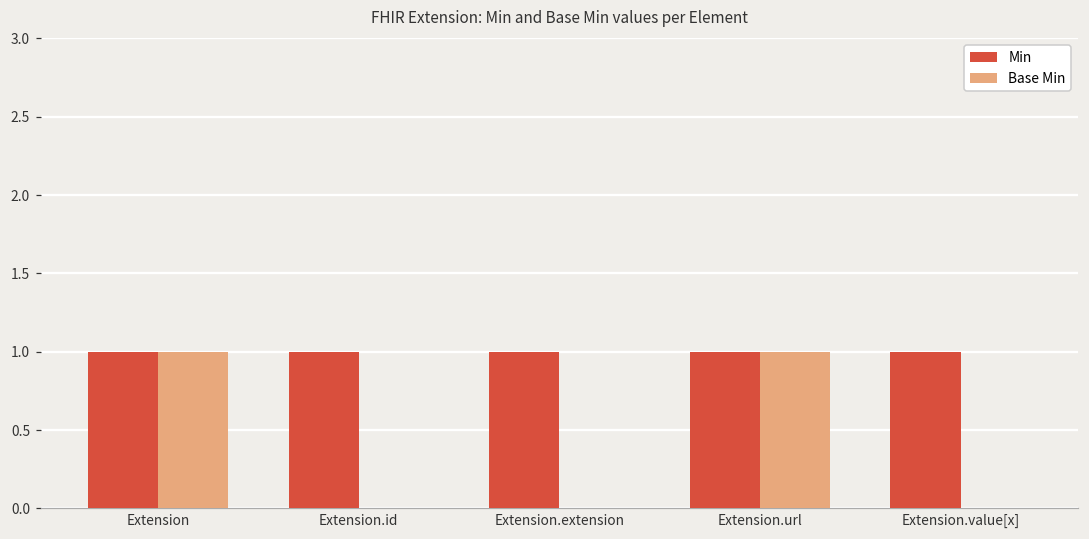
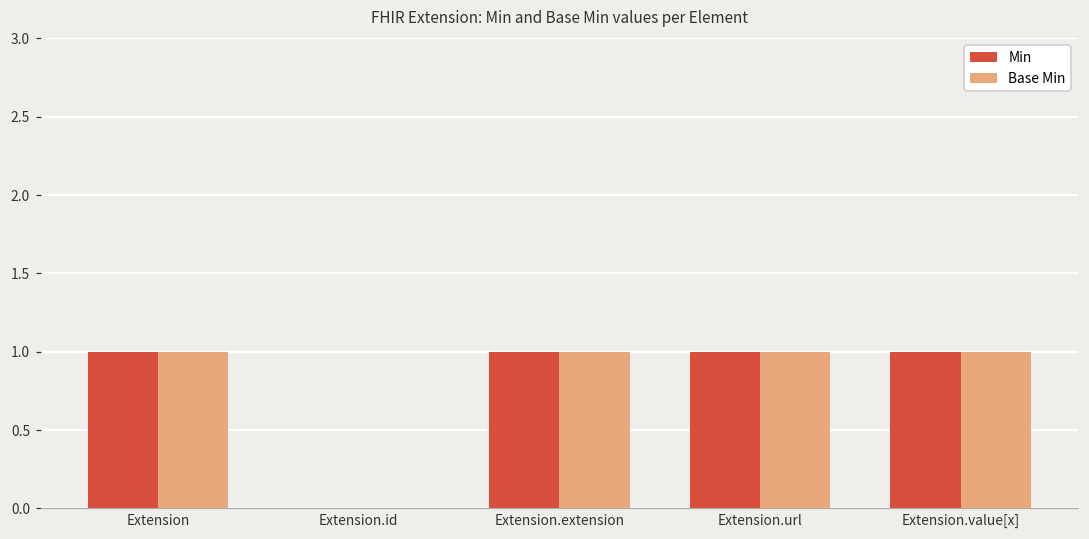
  {
    "Min": {
      "Extension": 1,
-     "Extension.id": 1,
+     "Extension.id": 0,
      "Extension.extension": 1,
      "Extension.url": 1,
      "Extension.value[x]": 1
    },
    "Base Min": {
      "Extension": 1,
      "Extension.id": 0,
-     "Extension.extension": 0,
+     "Extension.extension": 1,
      "Extension.url": 1,
-     "Extension.value[x]": 0
+     "Extension.value[x]": 1
    }
  }
